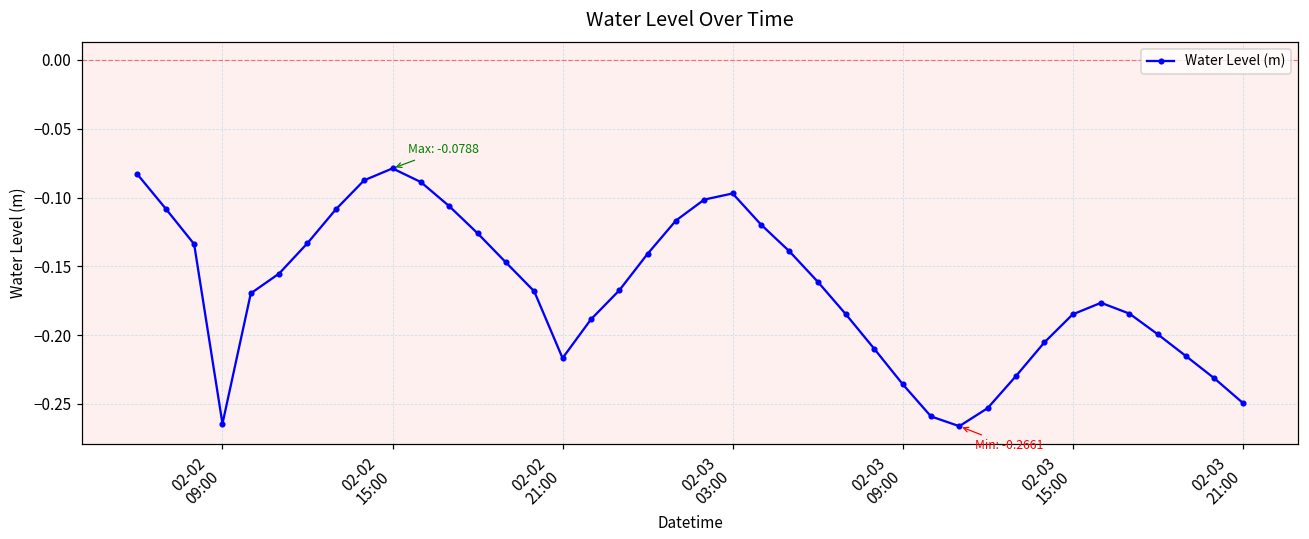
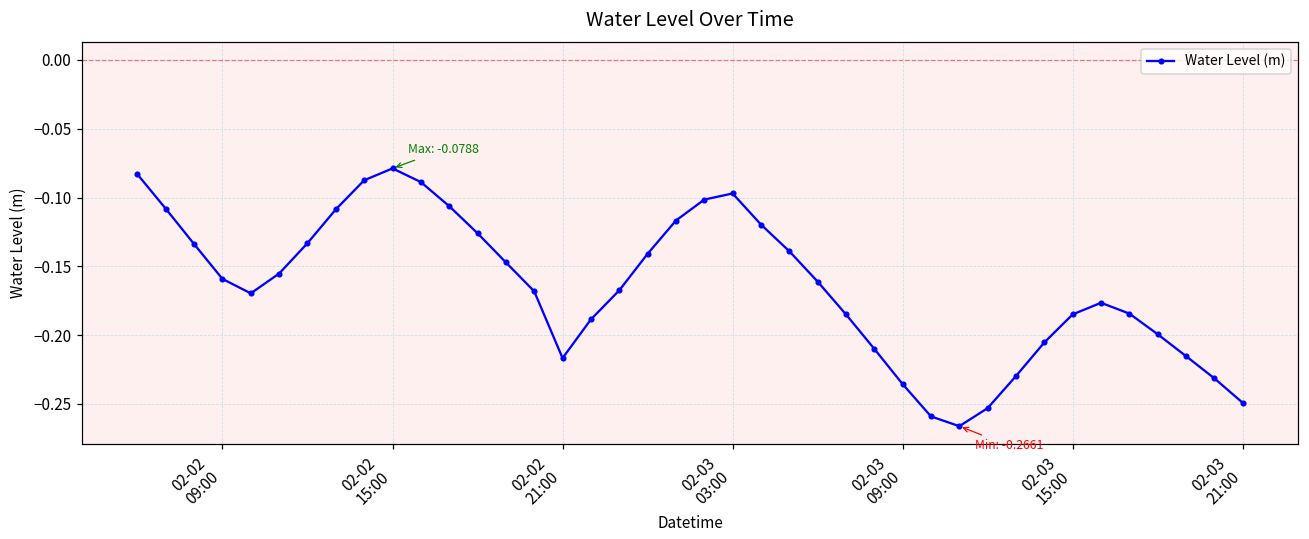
  {
-   "02-02 09:00": -0.264,
+   "02-02 09:00": -0.159,
    "02-02 21:00": -0.217,
    "02-03 03:00": -0.097,
    "02-03 09:00": -0.236,
    "02-03 15:00": -0.185,
    "02-03 21:00": -0.249
  }
